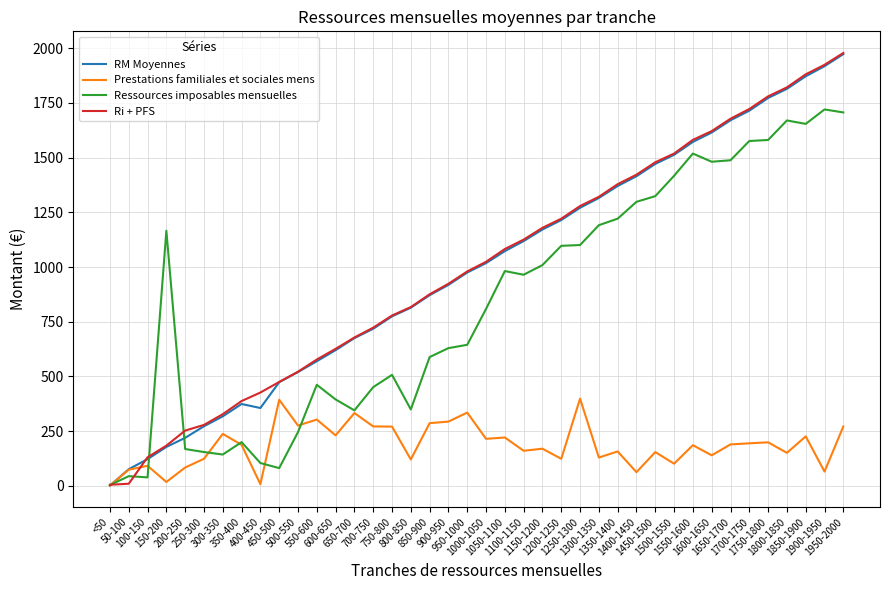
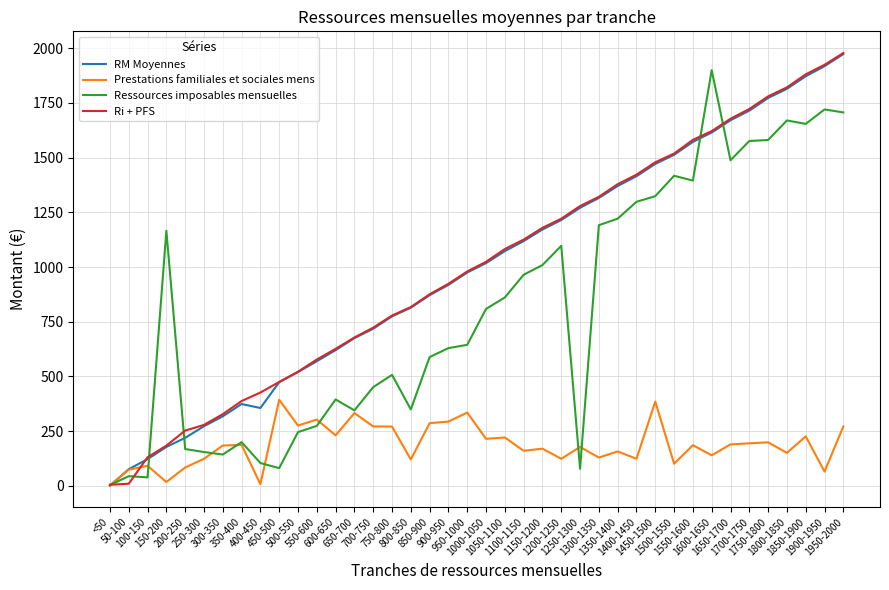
  {
    "RM Moyennes": {
      "200-250": 220,
      "350-400": 370,
      "400-450": 360
    },
    "Prestations familiales et sociales mens": {
      "100-150": 90,
      "150-200": 20,
      "200-250": 80,
      "250-300": 120,
-     "300-350": 240,
+     "300-350": 180,
      "350-400": 190,
      "400-450": 10,
      "450-500": 390,
      "500-550": 280,
      "550-600": 300,
      "600-650": 230,
      "650-700": 330,
      "700-750": 270,
      "750-800": 270,
      "800-850": 120,
      "850-900": 290,
      "900-950": 290,
      "950-1000": 340,
      "1000-1050": 220,
      "1050-1100": 220,
      "1100-1150": 160,
      "1150-1200": 170,
      "1200-1250": 120,
-     "1250-1300": 400,
+     "1250-1300": 180,
      "1300-1350": 130,
      "1350-1400": 160,
-     "1400-1450": 60,
-     "1450-1500": 150,
+     "1400-1450": 120,
+     "1450-1500": 390,
      "1500-1550": 100,
      "1550-1600": 190,
      "1600-1650": 140,
      "1650-1700": 190,
      "1700-1750": 190,
      "1750-1800": 200,
      "1800-1850": 150,
      "1850-1900": 230,
      "1900-1950": 70,
      "1950-2000": 270
    },
    "Ressources imposables mensuelles": {
      "50-100": 40,
      "100-150": 40,
      "150-200": 1170,
      "200-250": 170,
      "250-300": 150,
      "300-350": 140,
      "350-400": 200,
      "400-450": 100,
      "450-500": 80,
      "500-550": 250,
-     "550-600": 460,
+     "550-600": 270,
      "600-650": 400,
      "650-700": 350,
      "700-750": 450,
      "750-800": 510,
      "800-850": 350,
      "850-900": 590,
      "900-950": 630,
      "950-1000": 640,
      "1000-1050": 810,
-     "1050-1100": 980,
+     "1050-1100": 860,
      "1100-1150": 960,
      "1150-1200": 1010,
      "1200-1250": 1100,
-     "1250-1300": 1100,
+     "1250-1300": 80,
      "1300-1350": 1190,
      "1350-1400": 1220,
      "1400-1450": 1300,
      "1450-1500": 1320,
      "1500-1550": 1420,
-     "1550-1600": 1520,
-     "1600-1650": 1480,
+     "1550-1600": 1390,
+     "1600-1650": 1900,
      "1650-1700": 1490,
      "1700-1750": 1580,
      "1750-1800": 1580,
      "1800-1850": 1670,
      "1850-1900": 1650,
      "1900-1950": 1720,
      "1950-2000": 1710
    },
    "Ri + PFS": {
      "50-100": 10,
      "200-250": 250,
      "350-400": 390,
      "400-450": 430
    }
  }
